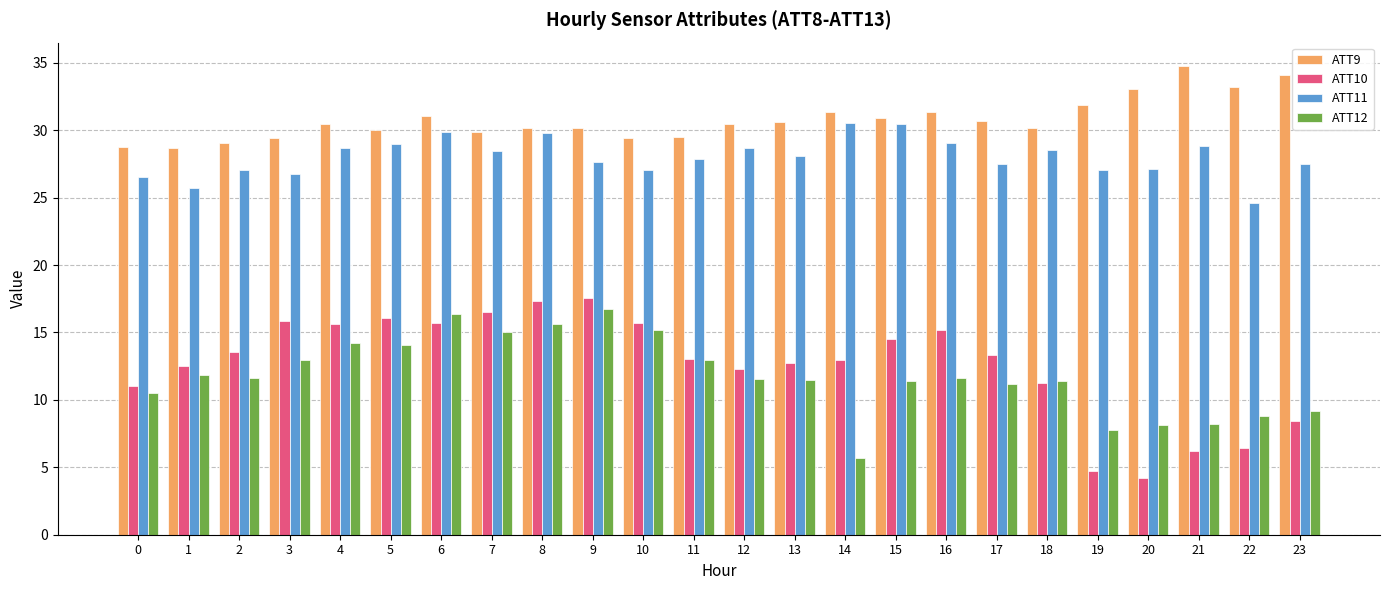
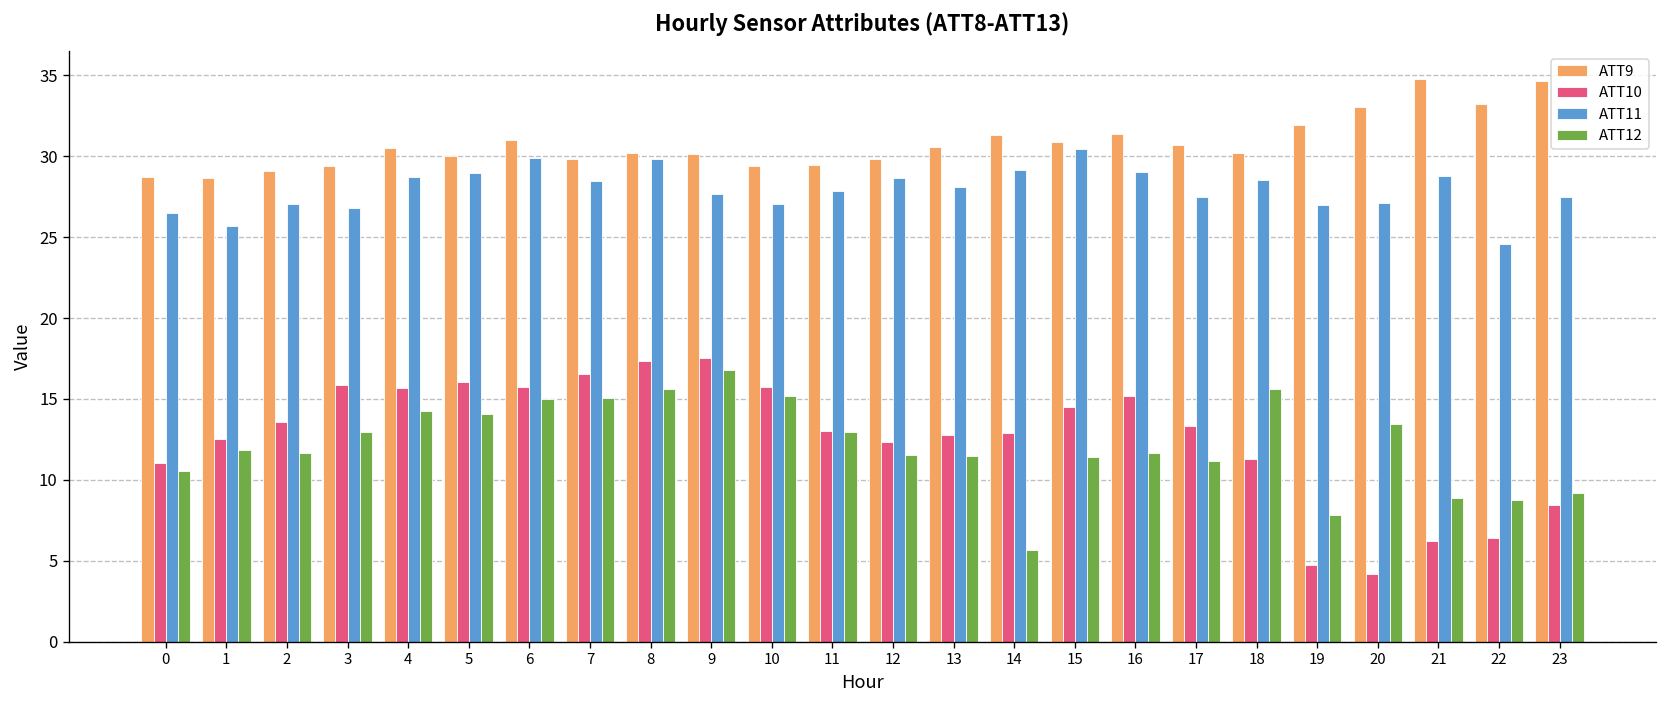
  {
    "ATT9": {
      "0": 28.7,
      "1": 28.7,
      "2": 29.1,
      "3": 29.4,
      "4": 30.5,
      "5": 30.1,
      "6": 31.0,
      "7": 29.9,
      "8": 30.2,
      "9": 30.2,
      "10": 29.4,
      "11": 29.5,
-     "12": 30.4,
+     "12": 29.8,
      "13": 30.6,
      "14": 31.3,
      "15": 30.9,
      "16": 31.4,
      "17": 30.7,
      "18": 30.2,
      "19": 31.9,
      "20": 33.1,
      "21": 34.8,
      "22": 33.2,
-     "23": 34.1
+     "23": 34.7
    },
    "ATT10": {
      "0": 11.1,
      "1": 12.5,
      "2": 13.6,
      "3": 15.9,
      "4": 15.7,
      "5": 16.0,
      "6": 15.7,
      "7": 16.5,
      "8": 17.3,
      "9": 17.5,
      "10": 15.7,
      "11": 13.0,
      "12": 12.3,
      "13": 12.8,
      "14": 12.9,
      "15": 14.5,
      "16": 15.2,
      "17": 13.3,
      "18": 11.3,
      "19": 4.7,
      "20": 4.2,
      "21": 6.2,
      "22": 6.4,
      "23": 8.4
    },
    "ATT11": {
      "0": 26.5,
      "1": 25.7,
      "2": 27.0,
      "3": 26.8,
      "4": 28.7,
      "5": 29.0,
      "6": 29.9,
      "7": 28.5,
      "8": 29.8,
      "9": 27.7,
      "10": 27.1,
      "11": 27.8,
      "12": 28.7,
      "13": 28.1,
-     "14": 30.5,
+     "14": 29.2,
      "15": 30.4,
      "16": 29.1,
      "17": 27.5,
      "18": 28.6,
      "19": 27.0,
      "20": 27.1,
      "21": 28.8,
      "22": 24.6,
      "23": 27.5
    },
    "ATT12": {
      "0": 10.5,
      "1": 11.8,
      "2": 11.6,
      "3": 13.0,
      "4": 14.2,
      "5": 14.1,
-     "6": 16.4,
+     "6": 15.0,
      "7": 15.1,
      "8": 15.6,
      "9": 16.8,
      "10": 15.2,
      "11": 13.0,
      "12": 11.5,
      "13": 11.5,
      "14": 5.7,
      "15": 11.4,
      "16": 11.6,
      "17": 11.1,
-     "18": 11.4,
+     "18": 15.6,
      "19": 7.8,
-     "20": 8.1,
-     "21": 8.2,
+     "20": 13.5,
+     "21": 8.9,
      "22": 8.8,
      "23": 9.2
    }
  }
